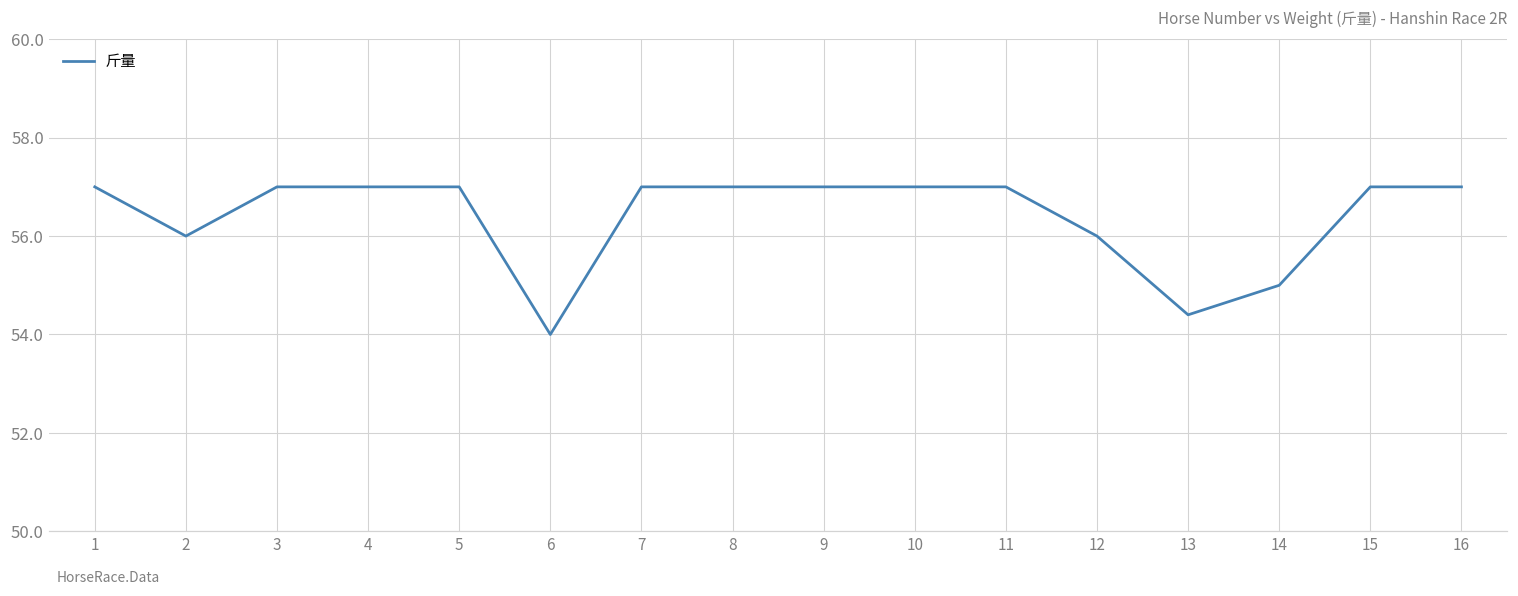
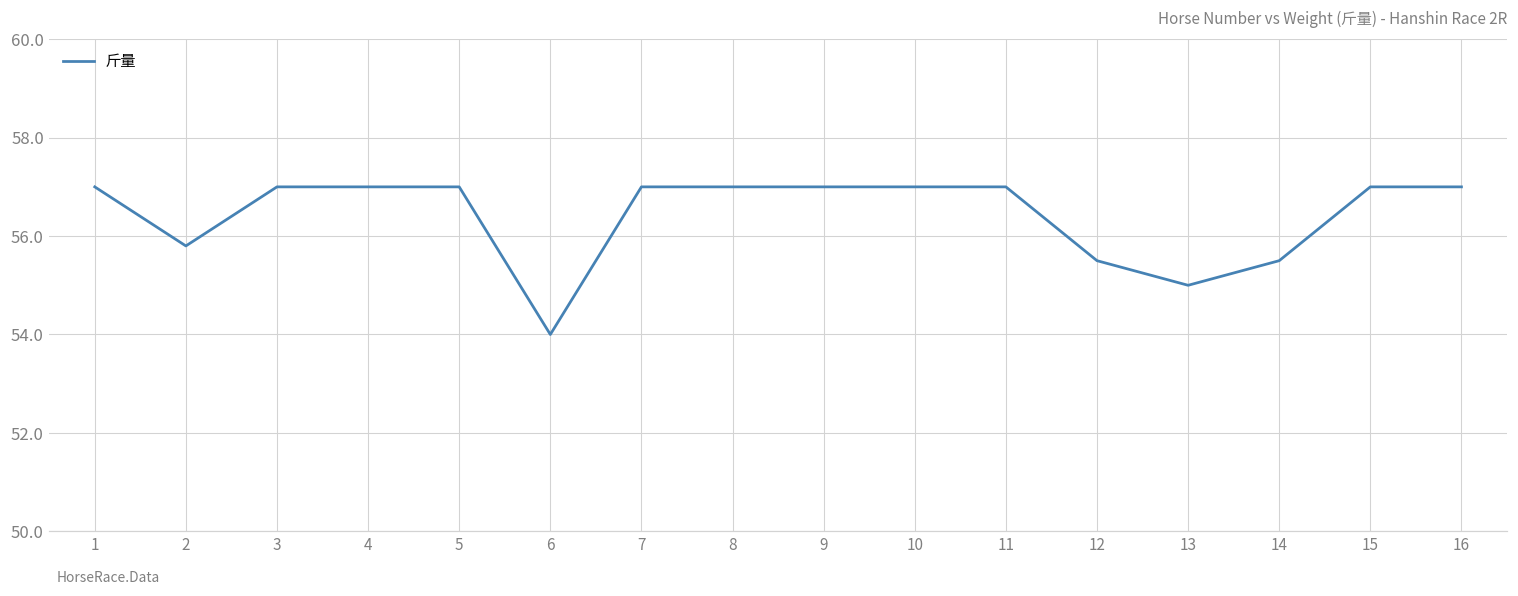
  {
    "1": 57.0,
-   "2": 56.0,
+   "2": 55.8,
    "3": 57.0,
    "4": 57.0,
    "5": 57.0,
    "6": 54.0,
    "7": 57.0,
    "8": 57.0,
    "9": 57.0,
    "10": 57.0,
    "11": 57.0,
-   "12": 56.0,
-   "13": 54.4,
-   "14": 55.0,
+   "12": 55.5,
+   "13": 55.0,
+   "14": 55.5,
    "15": 57.0,
    "16": 57.0
  }
